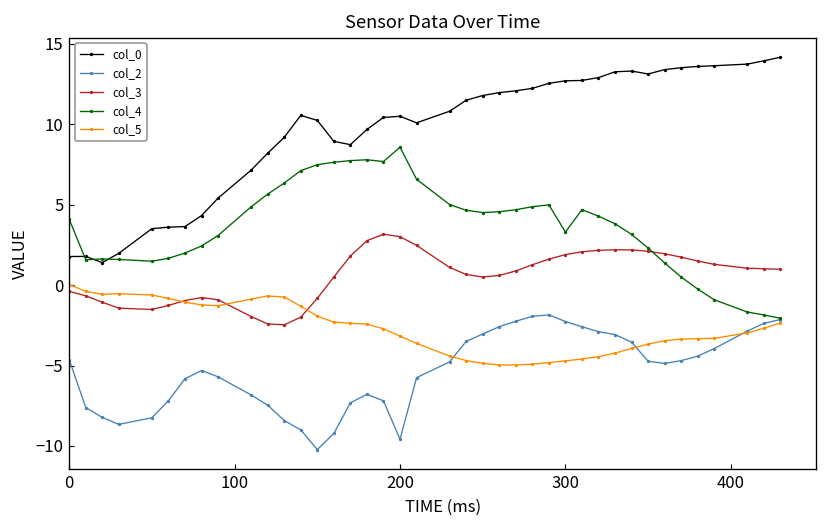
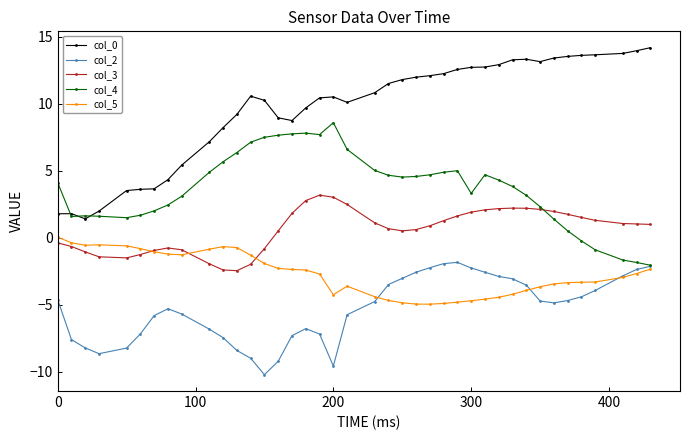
  {
    "col_0": {
      "0": 1.8,
      "200": 10.5,
      "300": 12.7
    },
    "col_2": {
      "0": -4.6,
      "200": -9.6,
      "300": -2.3
    },
    "col_3": {
      "0": -0.4,
      "200": 3.0,
      "300": 1.9
    },
    "col_4": {
      "0": 4.1,
      "200": 8.6,
      "300": 3.3
    },
    "col_5": {
      "0": 0.0,
-     "200": -3.2,
+     "200": -4.3,
      "300": -4.7
    }
  }
